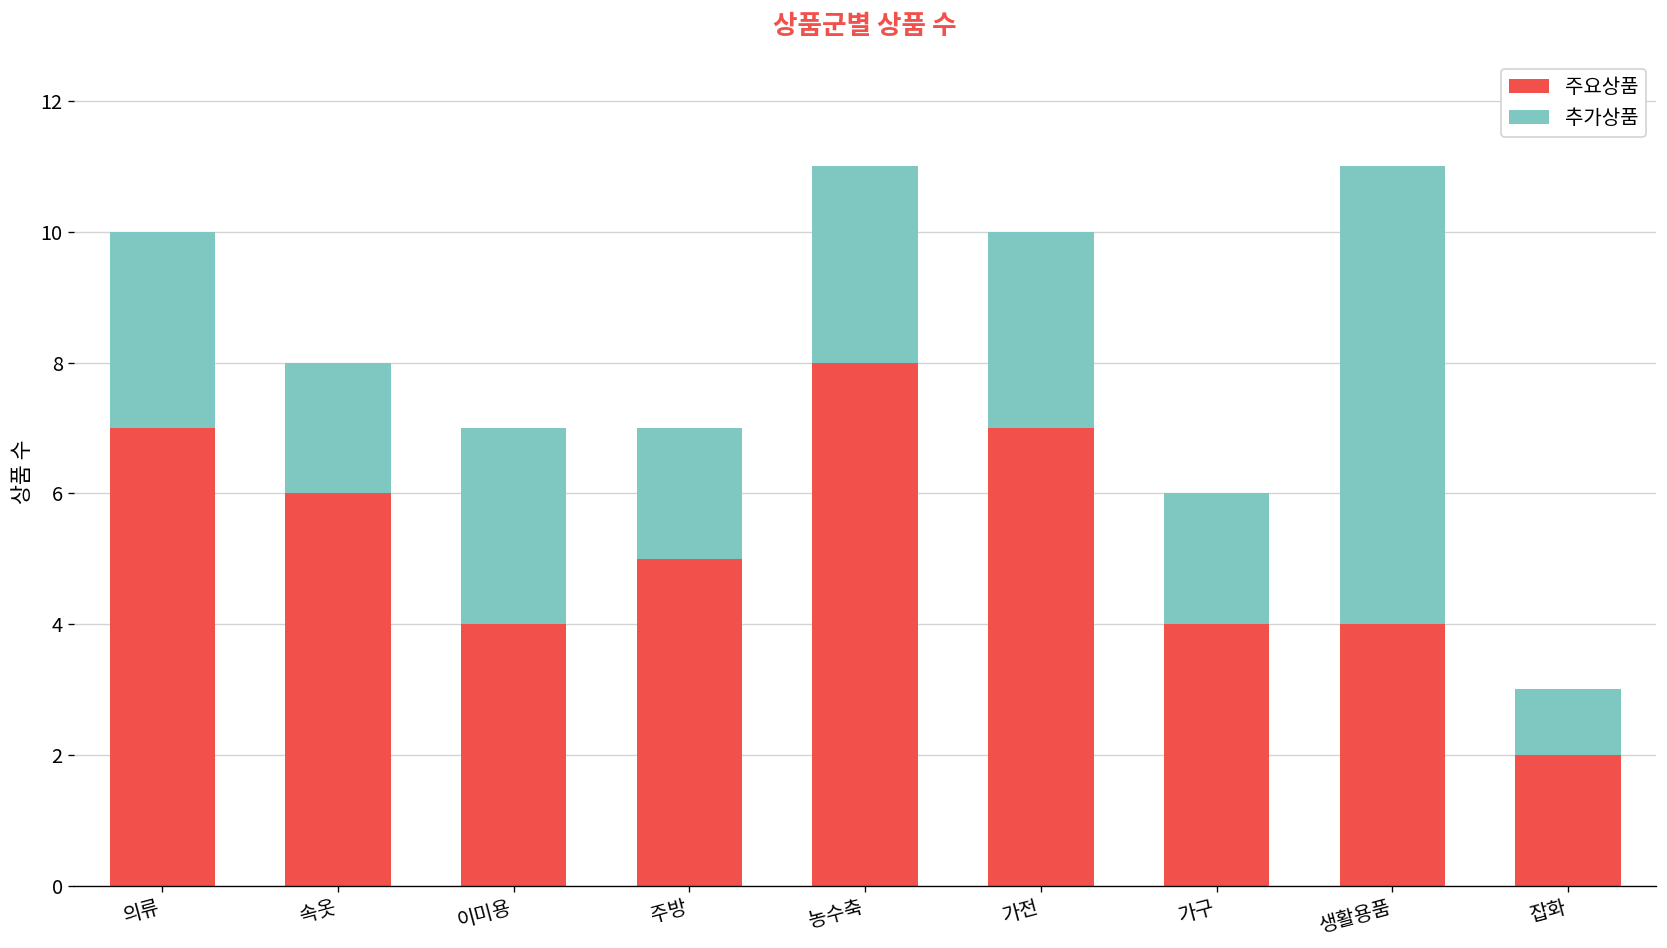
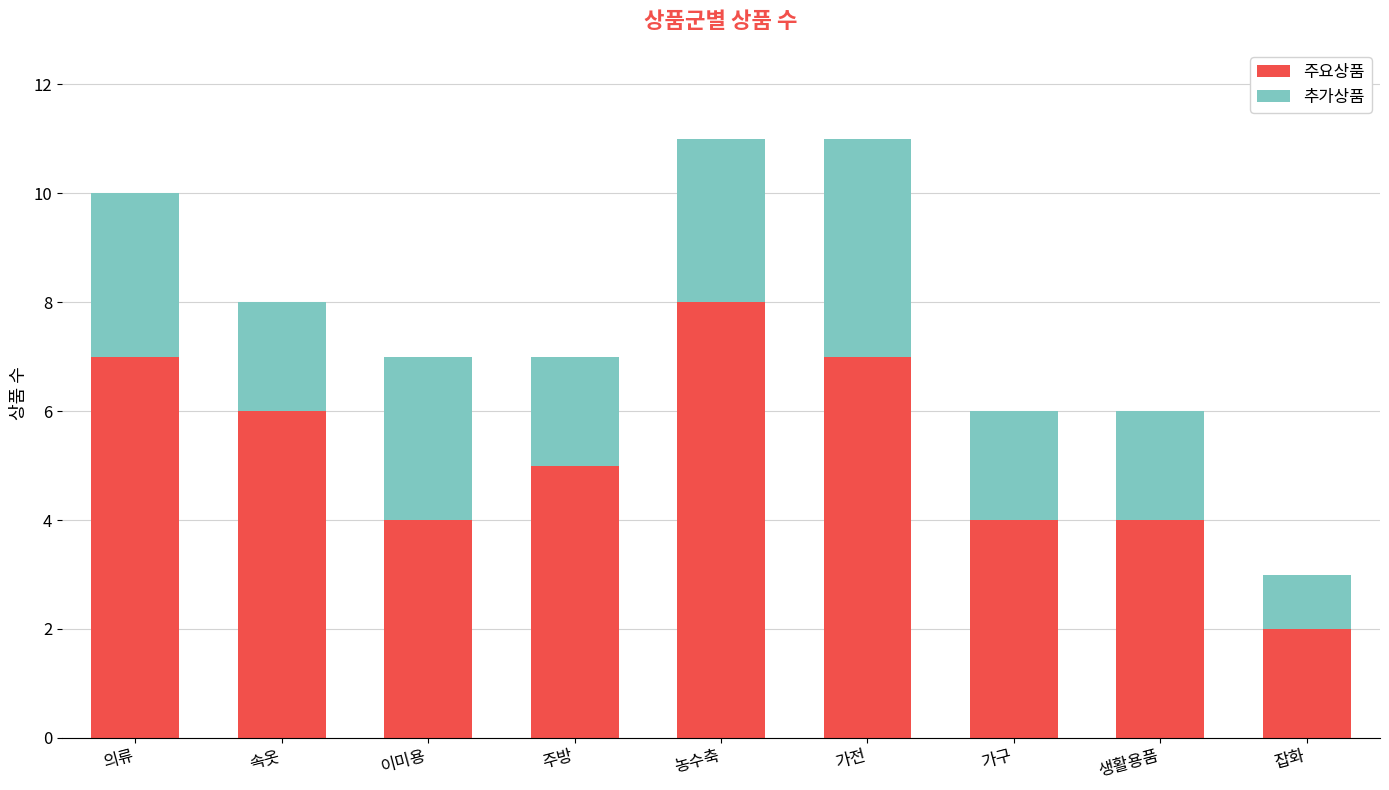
  {
    "주요상품": {
      "의류": 7,
      "속옷": 6,
      "이미용": 4,
      "주방": 5,
      "농수축": 8,
      "가전": 7,
      "가구": 4,
      "생활용품": 4,
      "잡화": 2
    },
    "추가상품": {
      "의류": 3,
      "속옷": 2,
      "이미용": 3,
      "주방": 2,
      "농수축": 3,
-     "가전": 3,
+     "가전": 4,
      "가구": 2,
-     "생활용품": 7,
+     "생활용품": 2,
      "잡화": 1
    }
  }
